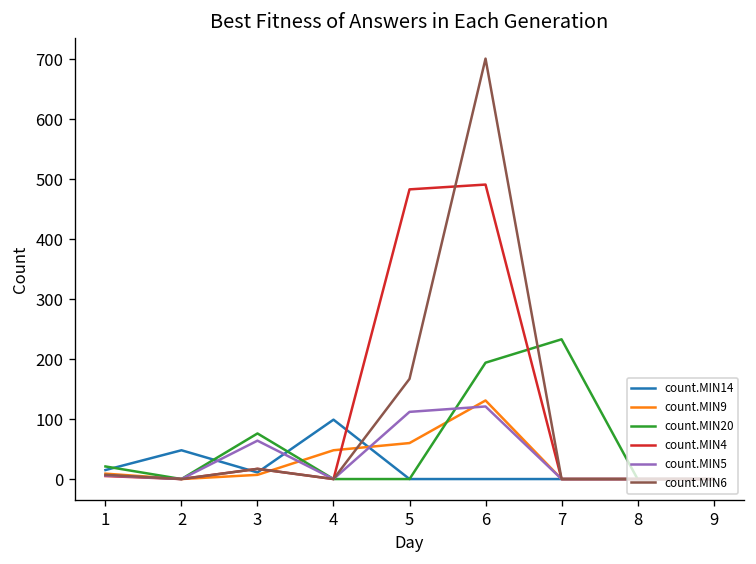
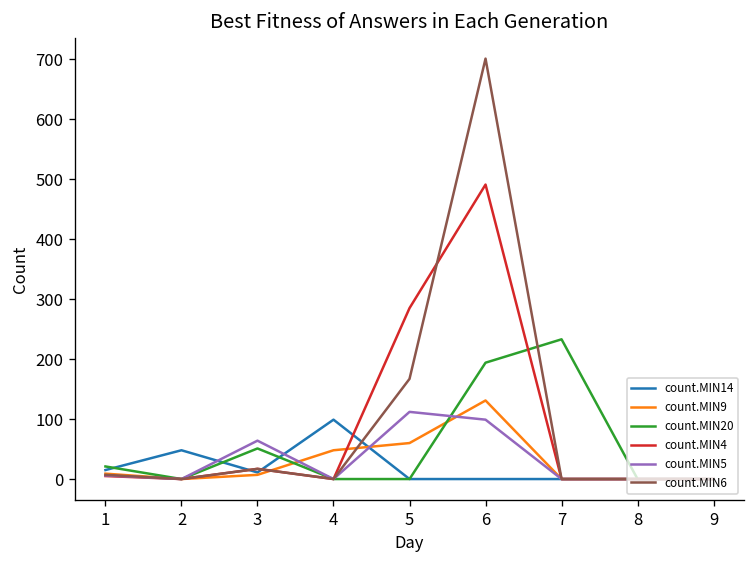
  {
    "count.MIN14": {
      "1": 20,
      "2": 50,
      "4": 100,
      "6": 0
    },
    "count.MIN9": {
      "4": 50,
      "5": 60,
      "6": 130
    },
    "count.MIN20": {
      "1": 20,
-     "3": 80,
+     "3": 50,
      "6": 190,
      "7": 230
    },
    "count.MIN4": {
-     "5": 480,
+     "5": 290,
      "6": 490
    },
    "count.MIN5": {
      "3": 60,
      "5": 110,
-     "6": 120
+     "6": 100
    },
    "count.MIN6": {
      "5": 170,
      "6": 700
    }
  }
